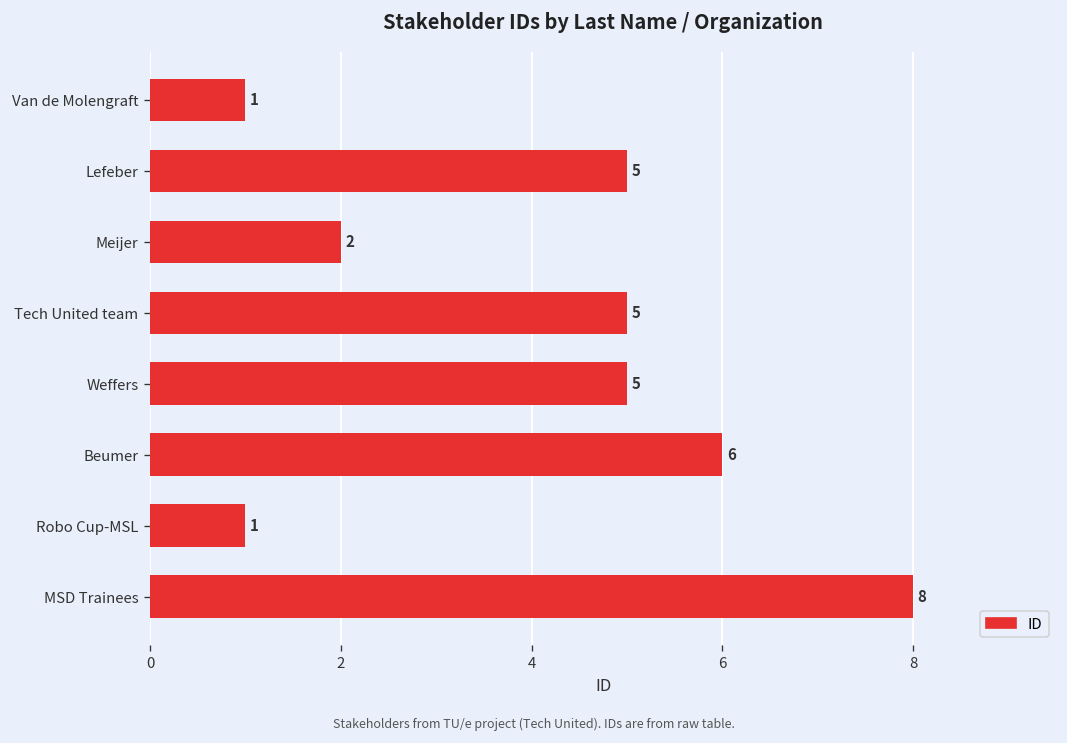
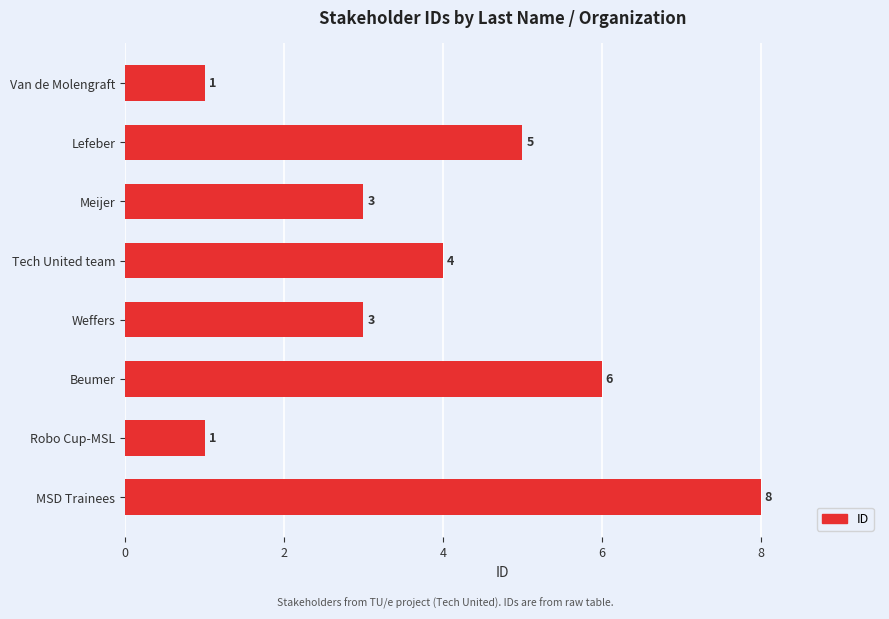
  {
    "Van de Molengraft": 1,
    "Lefeber": 5,
-   "Meijer": 2,
-   "Tech United team": 5,
-   "Weffers": 5,
+   "Meijer": 3,
+   "Tech United team": 4,
+   "Weffers": 3,
    "Beumer": 6,
    "Robo Cup-MSL": 1,
    "MSD Trainees": 8
  }
